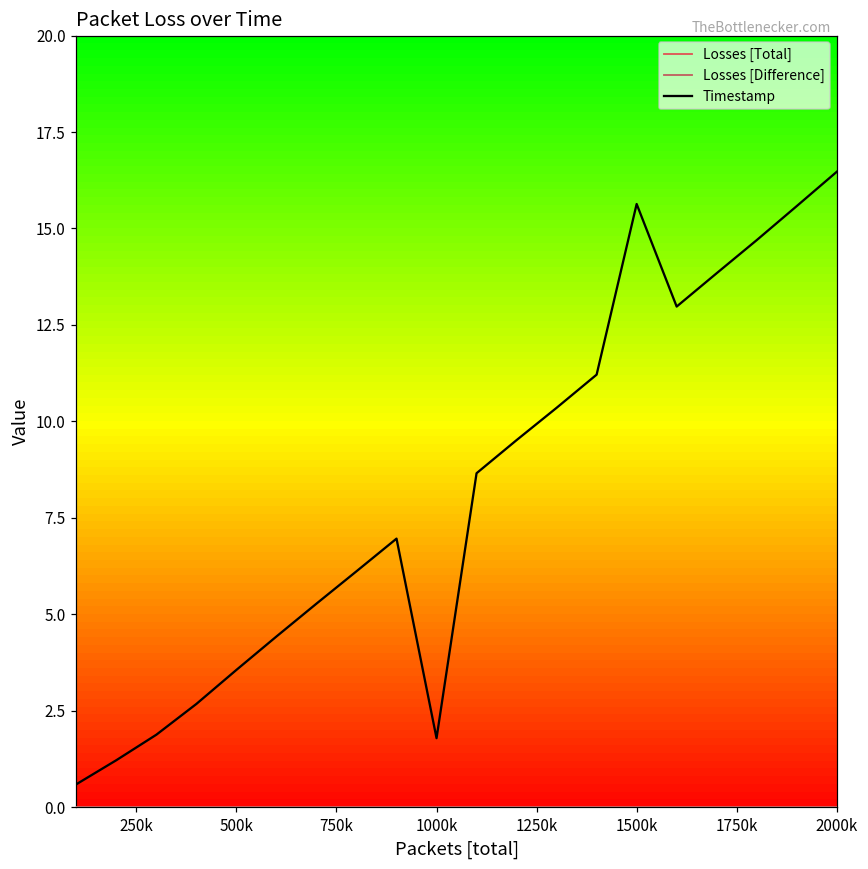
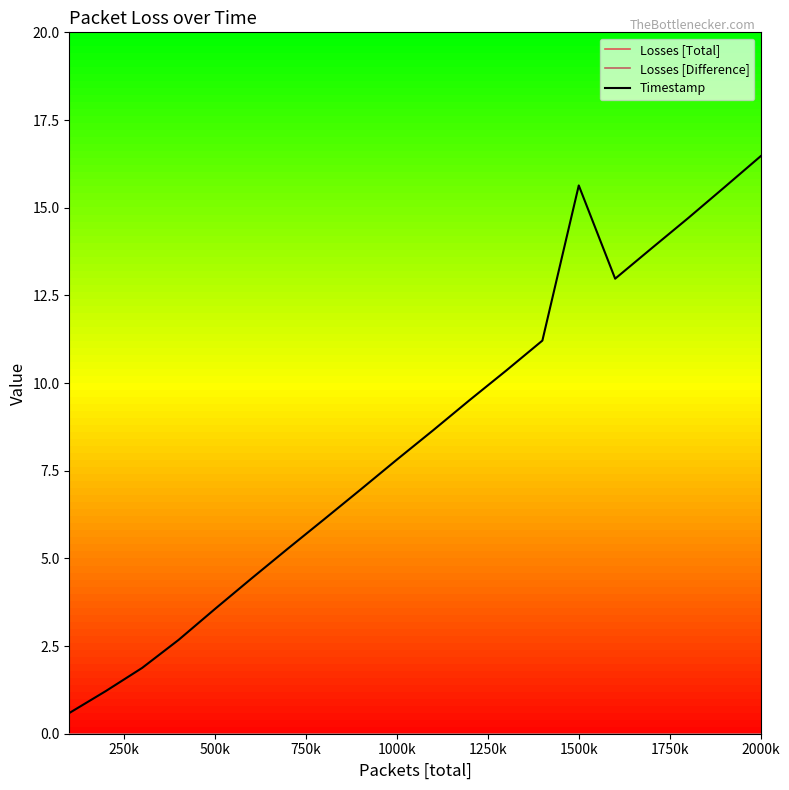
  {
    "Losses [Difference]": {
      "500k": 0.0,
      "1000k": 0.0,
      "1500k": 0.0,
      "2000k": 0.0
    },
    "Timestamp": {
      "500k": 3.6,
-     "1000k": 1.8,
+     "1000k": 7.8,
      "1500k": 15.6,
      "2000k": 16.5
    }
  }
